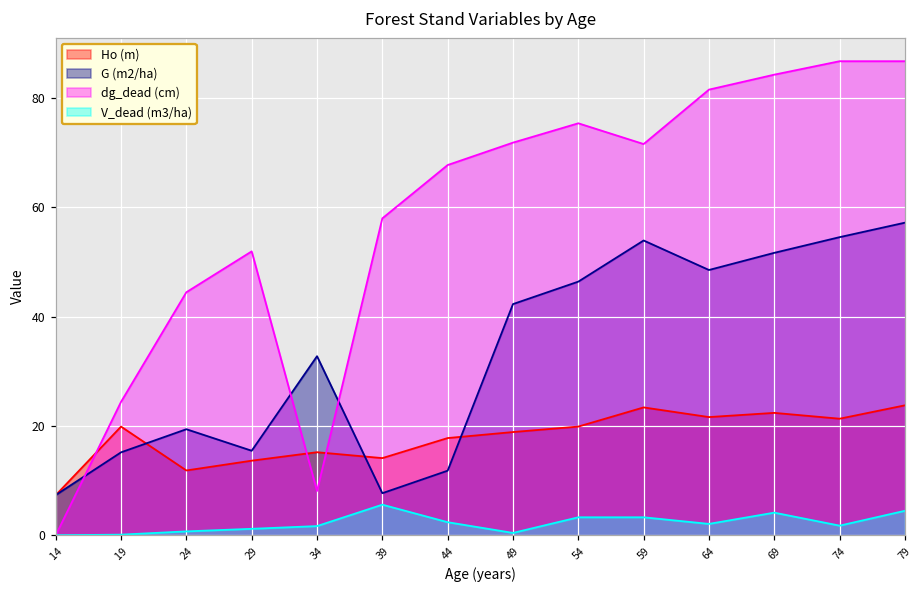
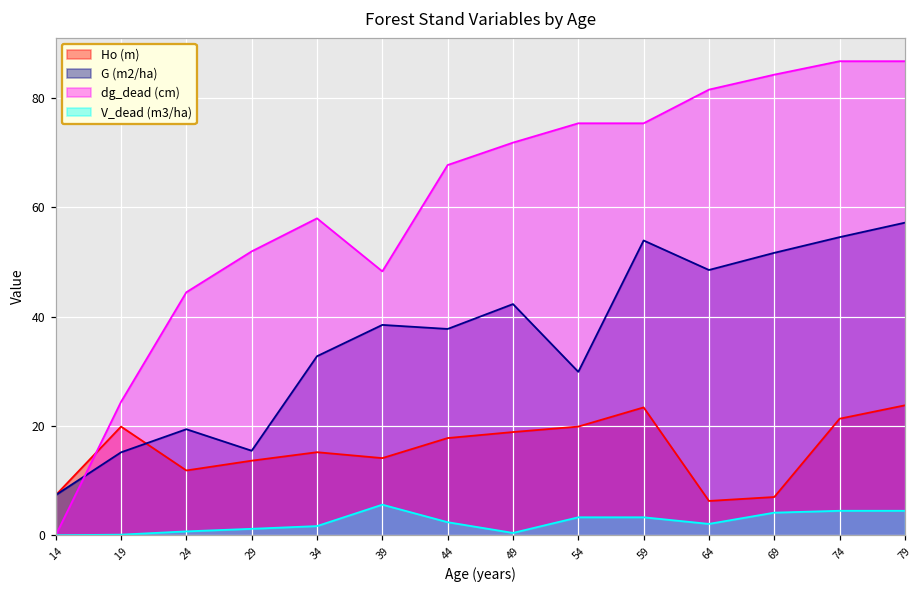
  {
    "Ho (m)": {
      "19": 20,
      "24": 12,
      "29": 14,
      "34": 15,
      "39": 14,
      "44": 18,
      "49": 19,
      "54": 20,
      "59": 23,
-     "64": 22,
-     "69": 22,
+     "64": 6,
+     "69": 7,
      "74": 21,
      "79": 24
    },
    "G (m2/ha)": {
      "19": 15,
      "24": 19,
      "29": 15,
      "34": 33,
-     "39": 8,
-     "44": 12,
+     "39": 39,
+     "44": 38,
      "49": 42,
-     "54": 46,
+     "54": 30,
      "59": 54,
      "64": 49,
      "69": 52,
      "74": 55,
      "79": 57
    },
    "dg_dead (cm)": {
      "19": 24,
      "24": 44,
      "29": 52,
-     "34": 8,
-     "39": 58,
+     "34": 58,
+     "39": 48,
      "44": 68,
      "49": 72,
      "54": 75,
-     "59": 72,
+     "59": 75,
      "64": 82,
      "69": 84,
      "74": 87,
      "79": 87
    },
    "V_dead (m3/ha)": {
      "19": 0,
      "24": 1,
      "29": 1,
      "34": 2,
      "39": 6,
      "44": 2,
      "49": 0,
      "54": 3,
      "59": 3,
      "64": 2,
      "69": 4,
-     "74": 2,
+     "74": 4,
      "79": 4
    }
  }
